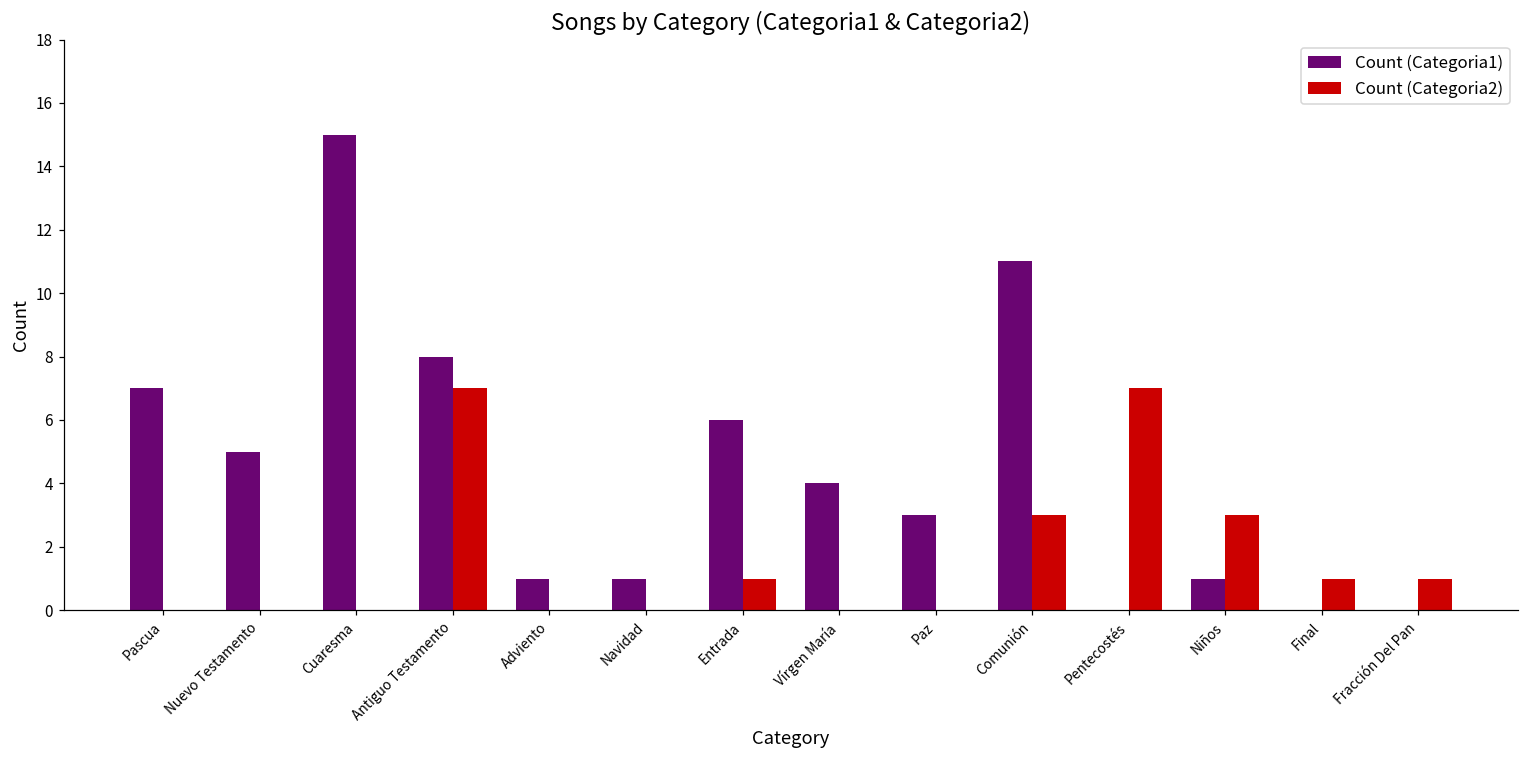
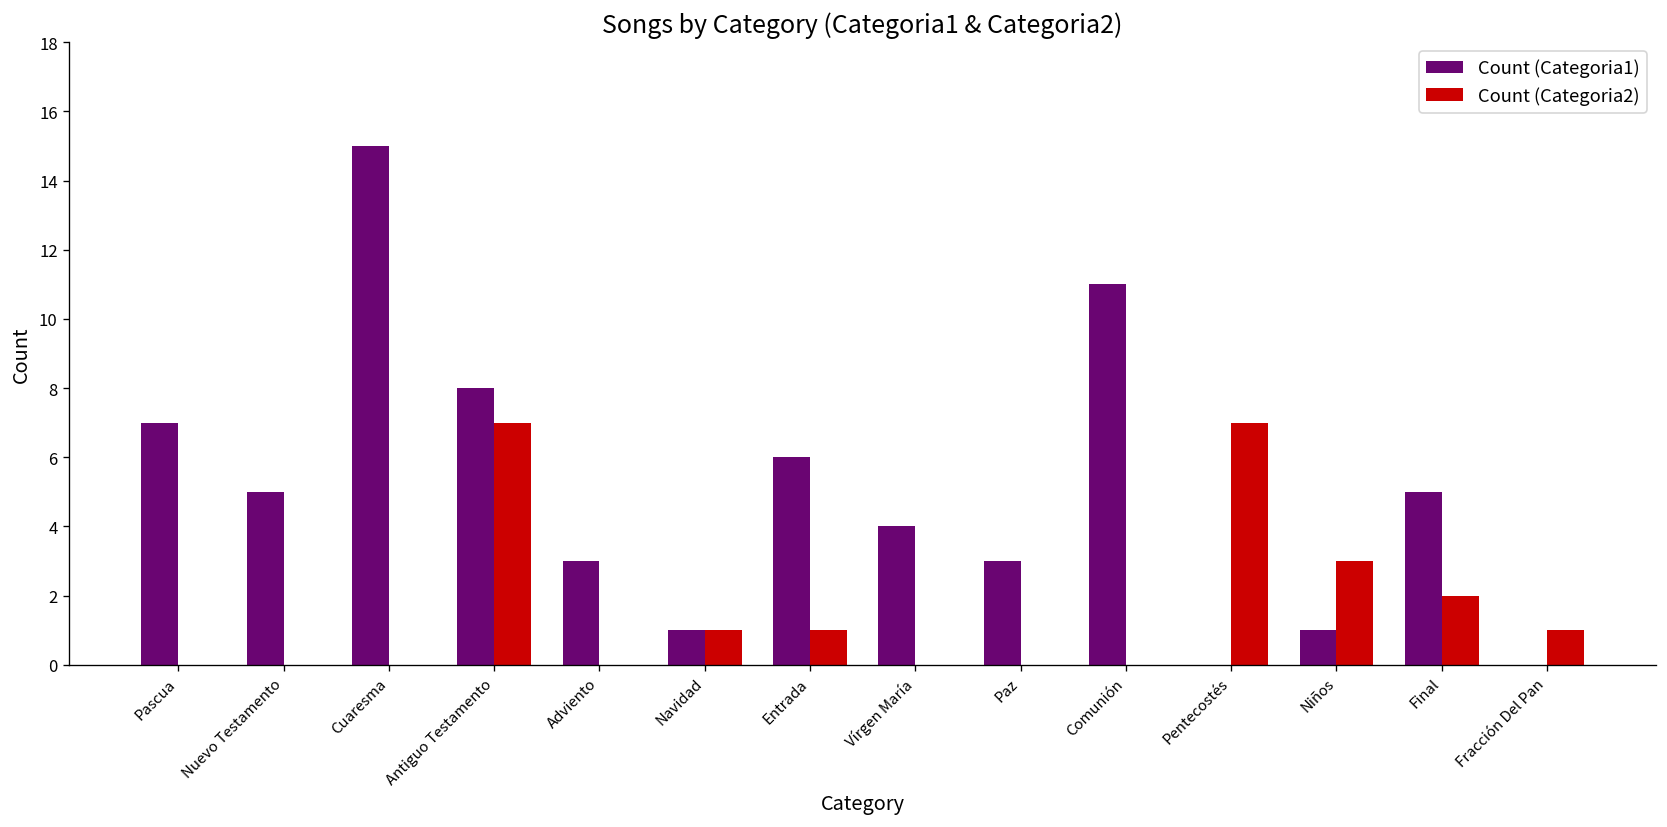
  {
    "Count (Categoria1)": {
      "Pascua": 7,
      "Nuevo Testamento": 5,
      "Cuaresma": 15,
      "Antiguo Testamento": 8,
-     "Adviento": 1,
+     "Adviento": 3,
      "Navidad": 1,
      "Entrada": 6,
      "Vírgen María": 4,
      "Paz": 3,
      "Comunión": 11,
      "Pentecostés": 0,
      "Niños": 1,
-     "Final": 0,
+     "Final": 5,
      "Fracción Del Pan": 0
    },
    "Count (Categoria2)": {
      "Pascua": 0,
      "Nuevo Testamento": 0,
      "Cuaresma": 0,
      "Antiguo Testamento": 7,
      "Adviento": 0,
-     "Navidad": 0,
+     "Navidad": 1,
      "Entrada": 1,
      "Vírgen María": 0,
      "Paz": 0,
-     "Comunión": 3,
+     "Comunión": 0,
      "Pentecostés": 7,
      "Niños": 3,
-     "Final": 1,
+     "Final": 2,
      "Fracción Del Pan": 1
    }
  }
